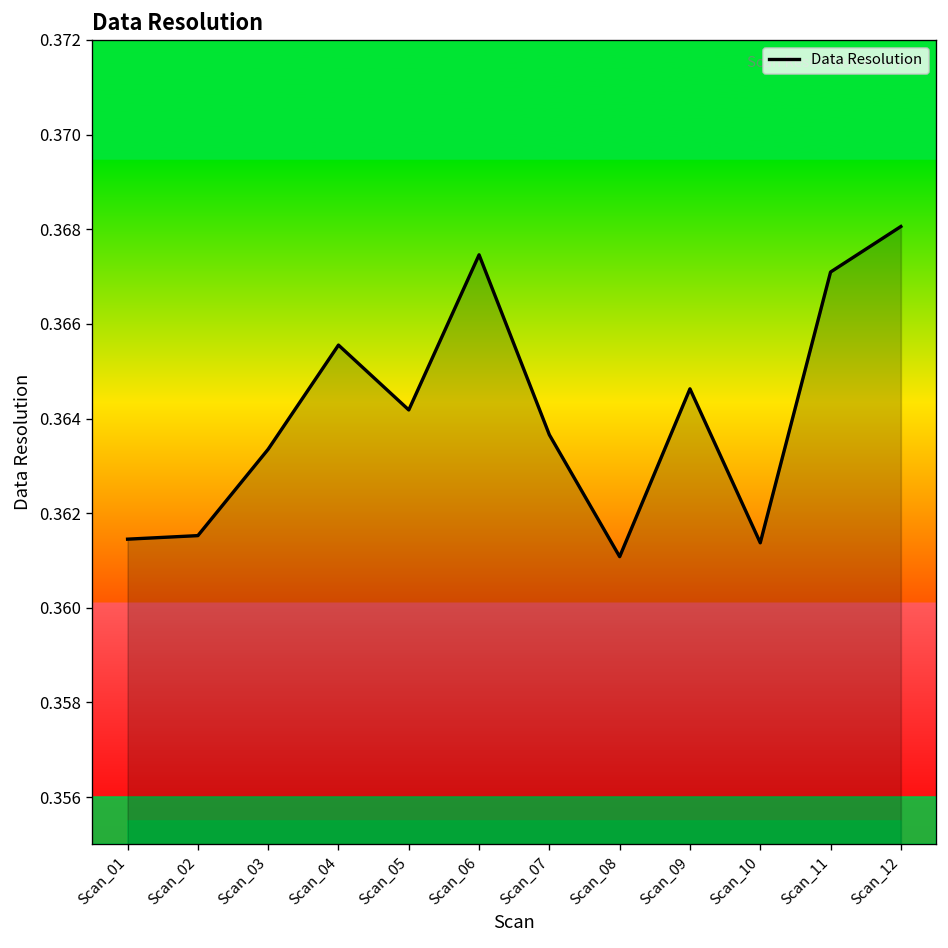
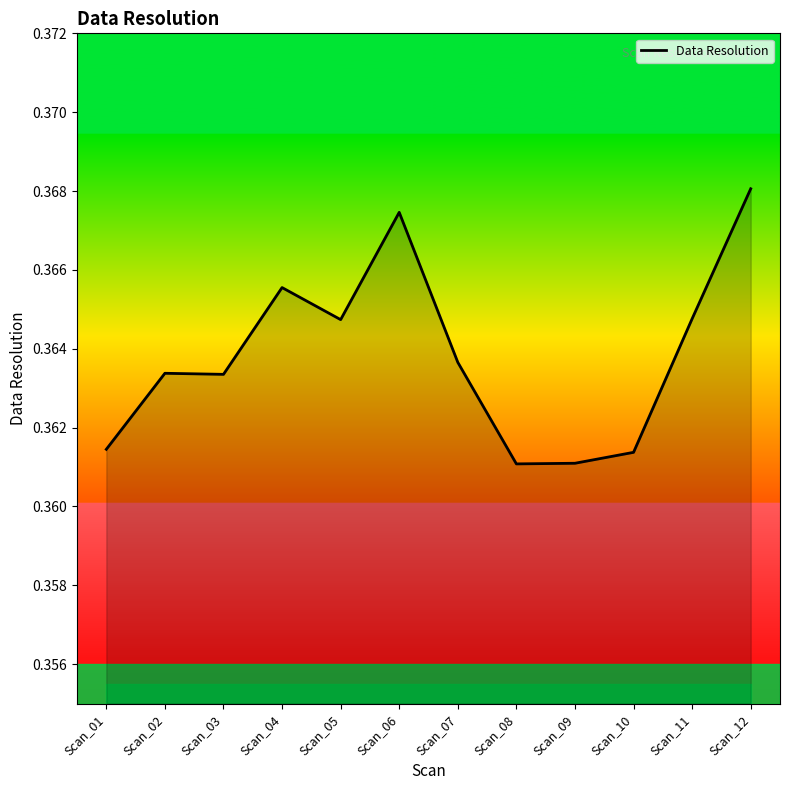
  {
    "Data Resolution": {
      "Scan_01": 0.3615,
-     "Scan_02": 0.3615,
+     "Scan_02": 0.3634,
      "Scan_03": 0.3634,
      "Scan_04": 0.3656,
-     "Scan_05": 0.3642,
+     "Scan_05": 0.3647,
      "Scan_06": 0.3675,
      "Scan_07": 0.3637,
      "Scan_08": 0.3611,
-     "Scan_09": 0.3646,
+     "Scan_09": 0.3611,
      "Scan_10": 0.3614,
-     "Scan_11": 0.3671,
+     "Scan_11": 0.3648,
      "Scan_12": 0.3681
    }
  }
